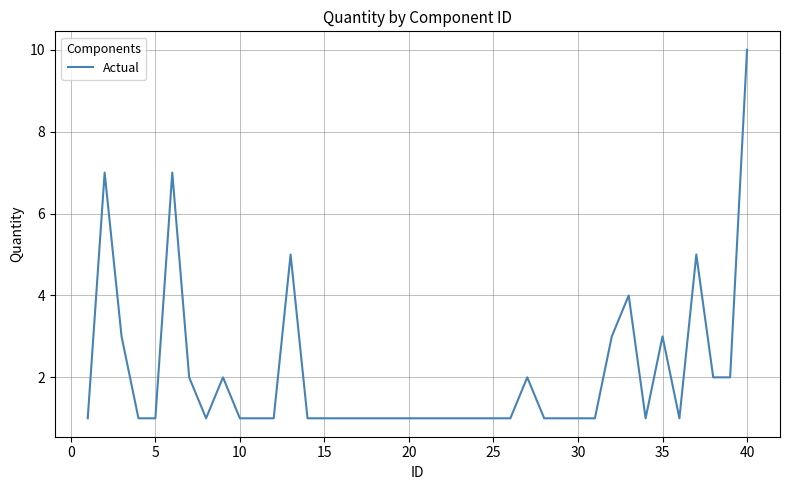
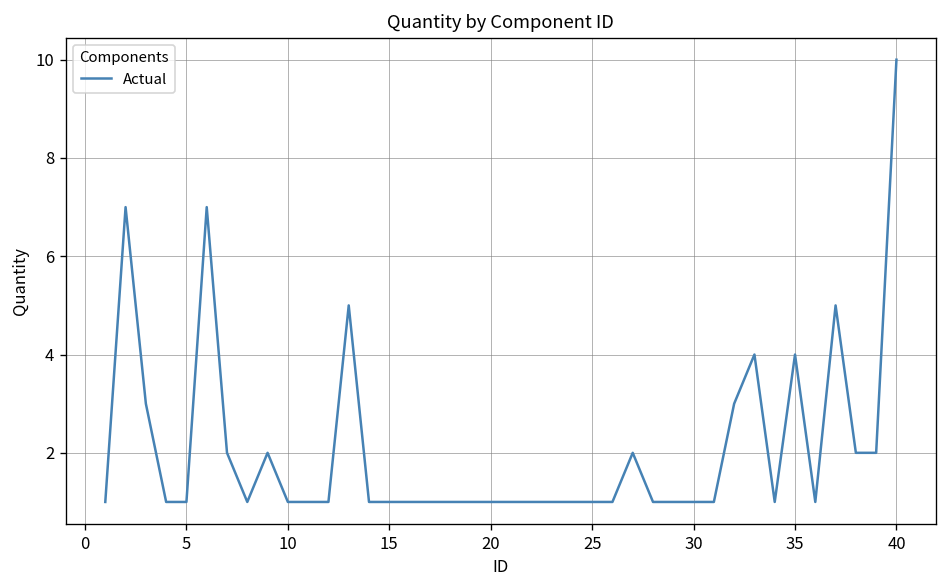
  {
    "5": 1,
    "10": 1,
    "15": 1,
    "20": 1,
    "25": 1,
    "30": 1,
-   "35": 3,
+   "35": 4,
    "40": 10
  }
